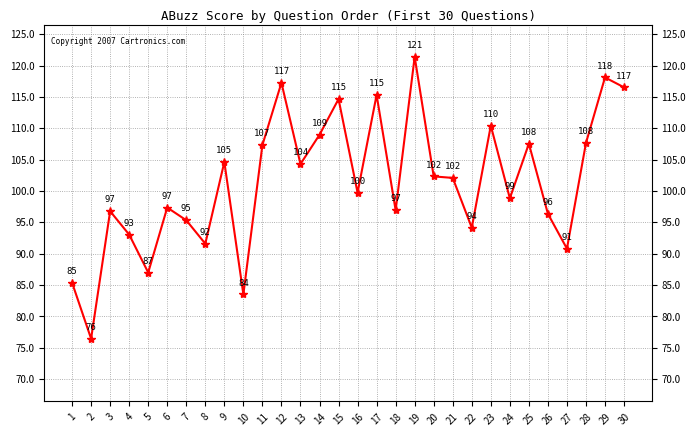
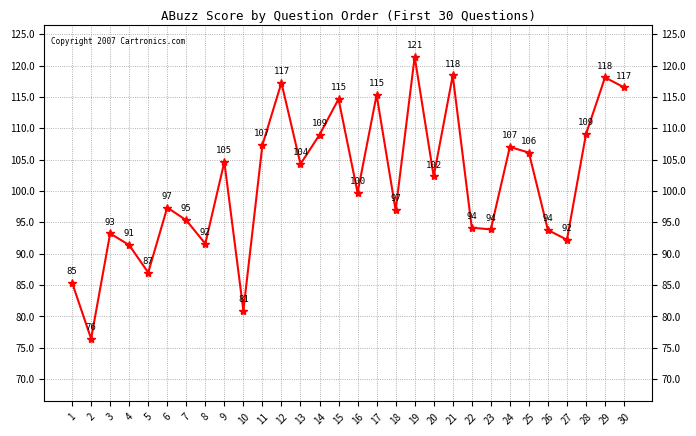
  {
    "1": 85,
    "2": 76,
-   "3": 97,
-   "4": 93,
+   "3": 93,
+   "4": 91,
    "5": 87,
    "6": 97,
    "7": 95,
    "8": 92,
    "9": 105,
-   "10": 84,
+   "10": 81,
    "11": 107,
    "12": 117,
    "13": 104,
    "14": 109,
    "15": 115,
    "16": 100,
    "17": 115,
    "18": 97,
    "19": 121,
    "20": 102,
-   "21": 102,
+   "21": 118,
    "22": 94,
-   "23": 110,
-   "24": 99,
-   "25": 108,
-   "26": 96,
-   "27": 91,
-   "28": 108,
+   "23": 94,
+   "24": 107,
+   "25": 106,
+   "26": 94,
+   "27": 92,
+   "28": 109,
    "29": 118,
    "30": 117
  }
